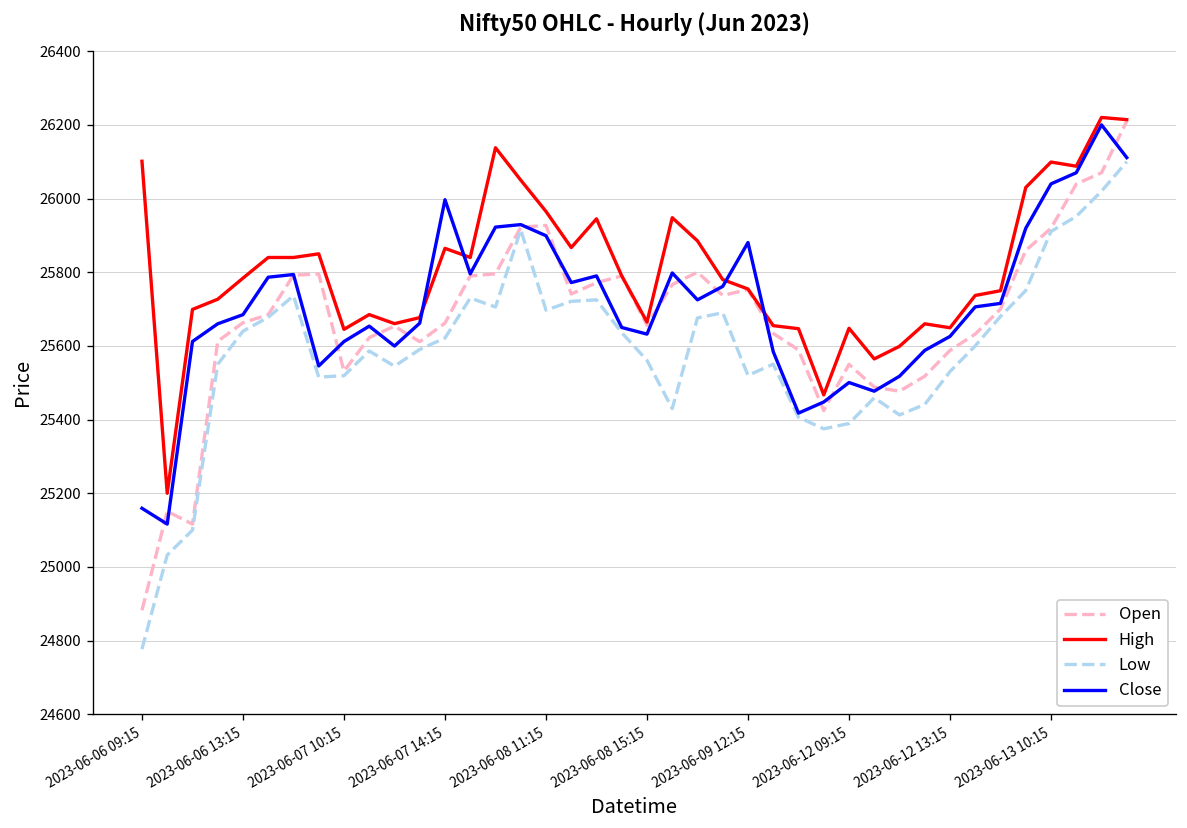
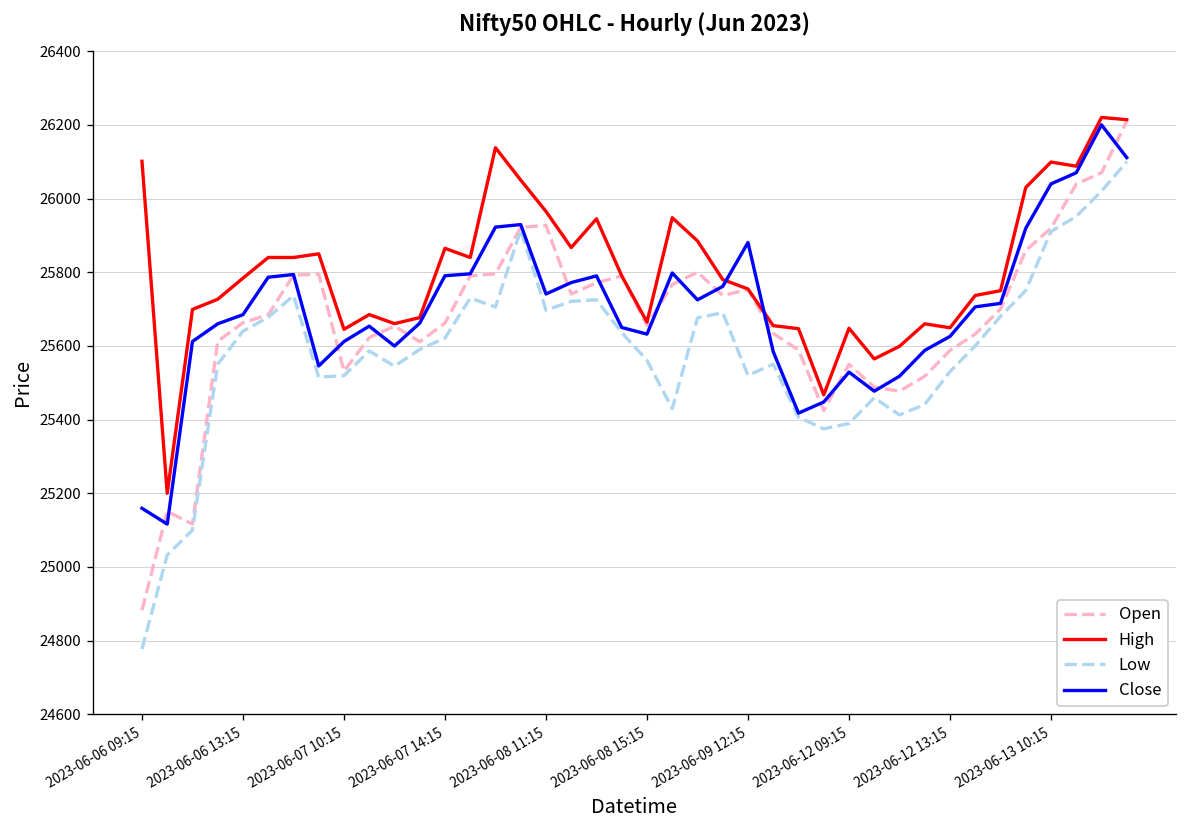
  {
    "Open": {
      "2023-06-06 09:15": 24880,
      "2023-06-06 13:15": 25660,
      "2023-06-07 10:15": 25530,
      "2023-06-07 14:15": 25660,
      "2023-06-08 11:15": 25930,
      "2023-06-08 15:15": 25660,
      "2023-06-12 09:15": 25550,
      "2023-06-12 13:15": 25590,
      "2023-06-13 10:15": 25920
    },
    "High": {
      "2023-06-06 09:15": 26100,
      "2023-06-06 13:15": 25780,
      "2023-06-07 10:15": 25650,
      "2023-06-07 14:15": 25860,
      "2023-06-08 11:15": 25960,
      "2023-06-08 15:15": 25660,
      "2023-06-12 09:15": 25650,
      "2023-06-12 13:15": 25650,
      "2023-06-13 10:15": 26100
    },
    "Low": {
      "2023-06-06 09:15": 24780,
      "2023-06-06 13:15": 25640,
      "2023-06-07 10:15": 25520,
      "2023-06-07 14:15": 25620,
      "2023-06-08 11:15": 25700,
      "2023-06-08 15:15": 25560,
      "2023-06-09 12:15": 25520,
      "2023-06-12 09:15": 25390,
      "2023-06-12 13:15": 25530,
      "2023-06-13 10:15": 25910
    },
    "Close": {
      "2023-06-06 09:15": 25160,
      "2023-06-06 13:15": 25680,
      "2023-06-07 10:15": 25610,
-     "2023-06-07 14:15": 26000,
-     "2023-06-08 11:15": 25900,
+     "2023-06-07 14:15": 25790,
+     "2023-06-08 11:15": 25740,
      "2023-06-08 15:15": 25630,
      "2023-06-09 12:15": 25880,
-     "2023-06-12 09:15": 25500,
+     "2023-06-12 09:15": 25530,
      "2023-06-12 13:15": 25630,
      "2023-06-13 10:15": 26040
    }
  }
